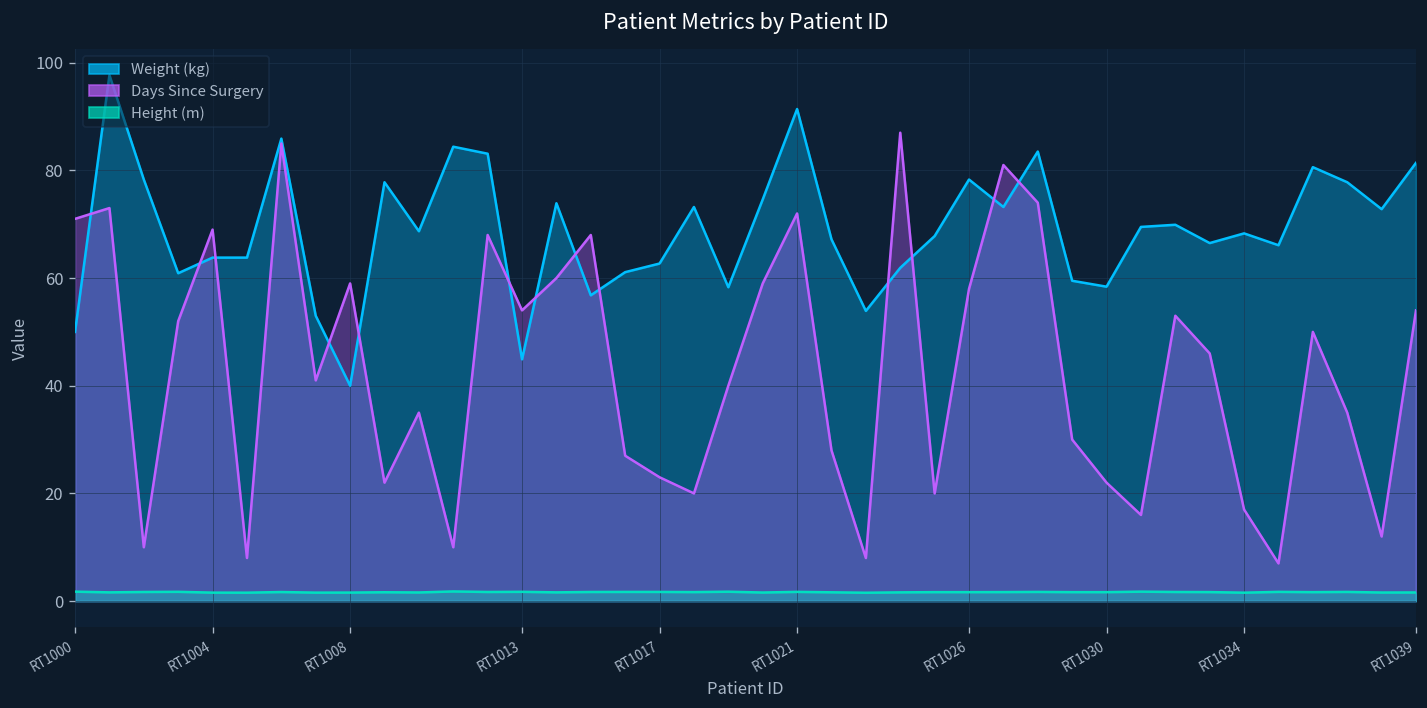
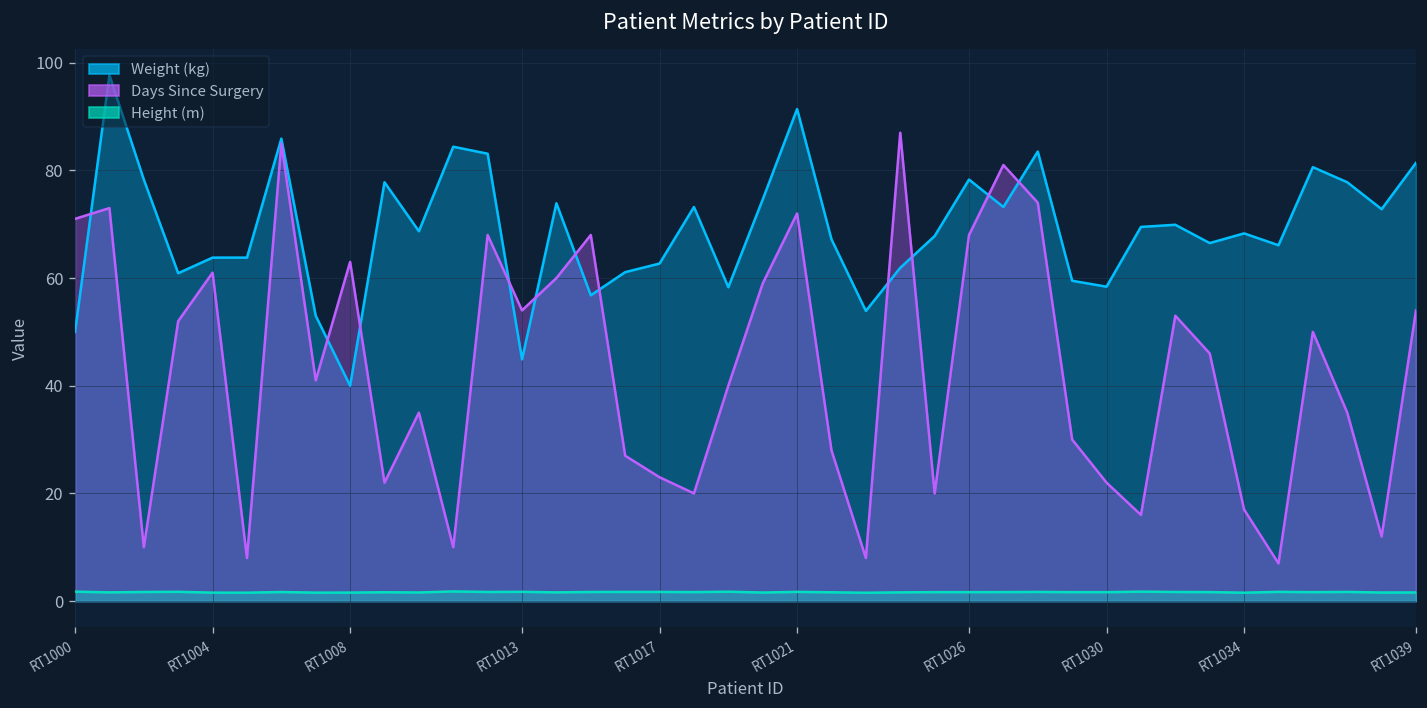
  {
    "Days Since Surgery": {
      "RT1000": 71,
-     "RT1004": 69,
-     "RT1008": 59,
+     "RT1004": 61,
+     "RT1008": 63,
      "RT1013": 54,
      "RT1017": 23,
      "RT1021": 72,
-     "RT1026": 58,
+     "RT1026": 68,
      "RT1030": 22,
      "RT1034": 17,
      "RT1039": 54
    }
  }
